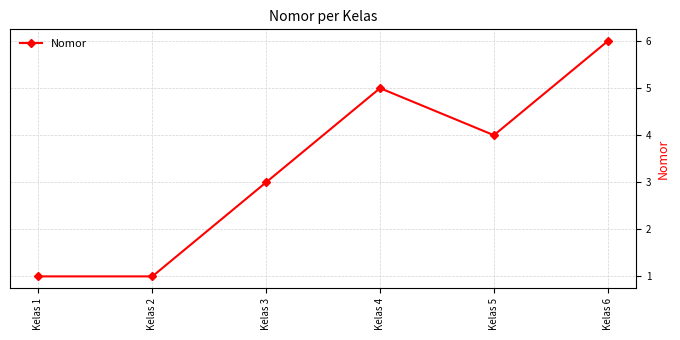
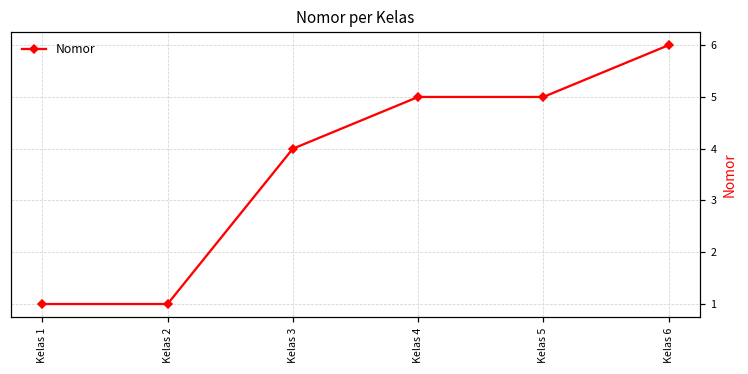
  {
    "Kelas 1": 1,
    "Kelas 2": 1,
-   "Kelas 3": 3,
+   "Kelas 3": 4,
    "Kelas 4": 5,
-   "Kelas 5": 4,
+   "Kelas 5": 5,
    "Kelas 6": 6
  }
